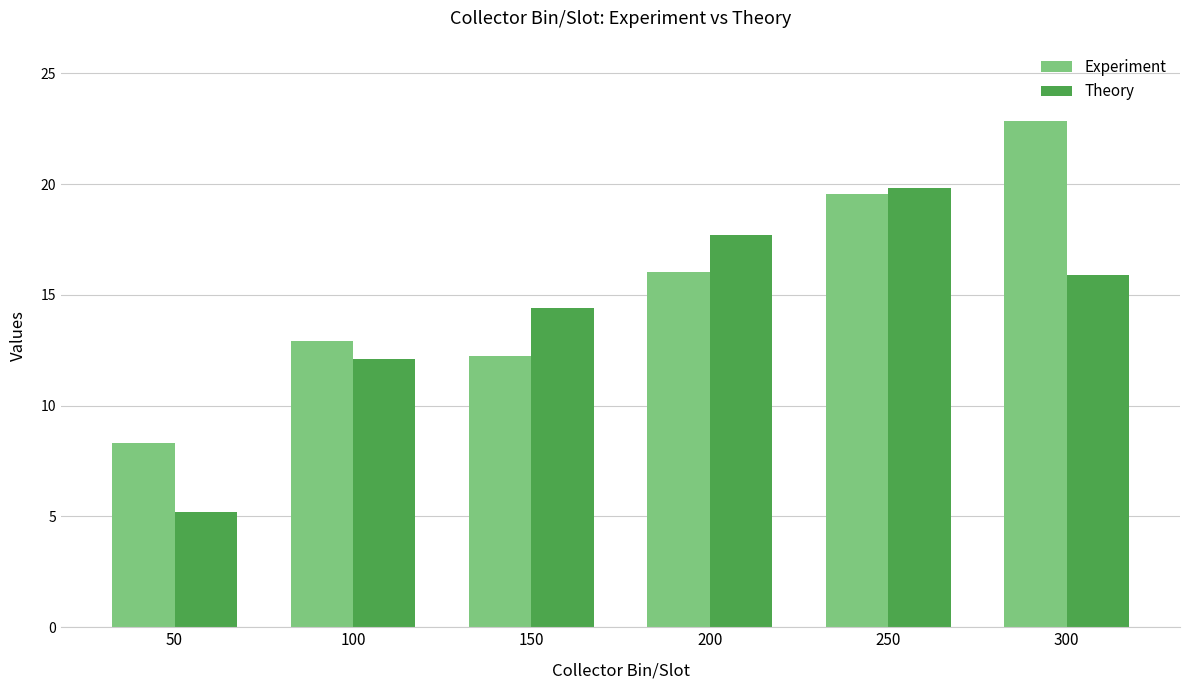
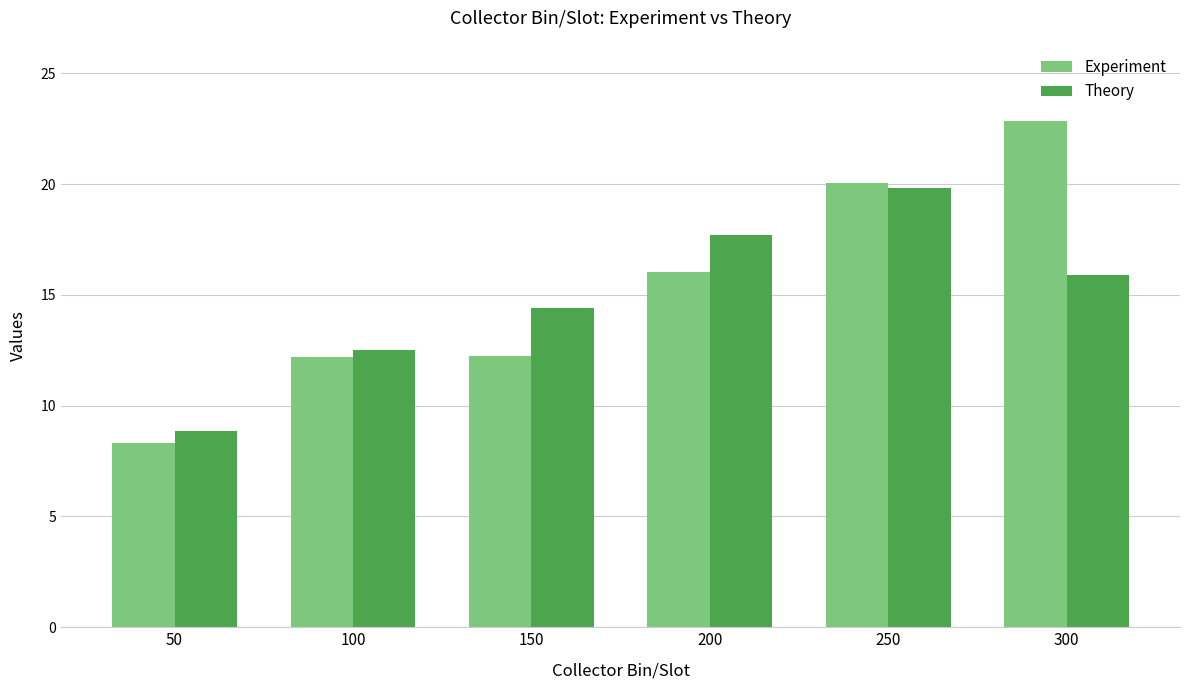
  {
    "Experiment": {
      "50": 8.3,
-     "100": 12.9,
+     "100": 12.2,
      "150": 12.3,
      "200": 16.0,
-     "250": 19.6,
+     "250": 20.1,
      "300": 22.9
    },
    "Theory": {
-     "50": 5.2,
-     "100": 12.1,
+     "50": 8.9,
+     "100": 12.5,
      "150": 14.4,
      "200": 17.7,
      "250": 19.8,
      "300": 15.9
    }
  }
